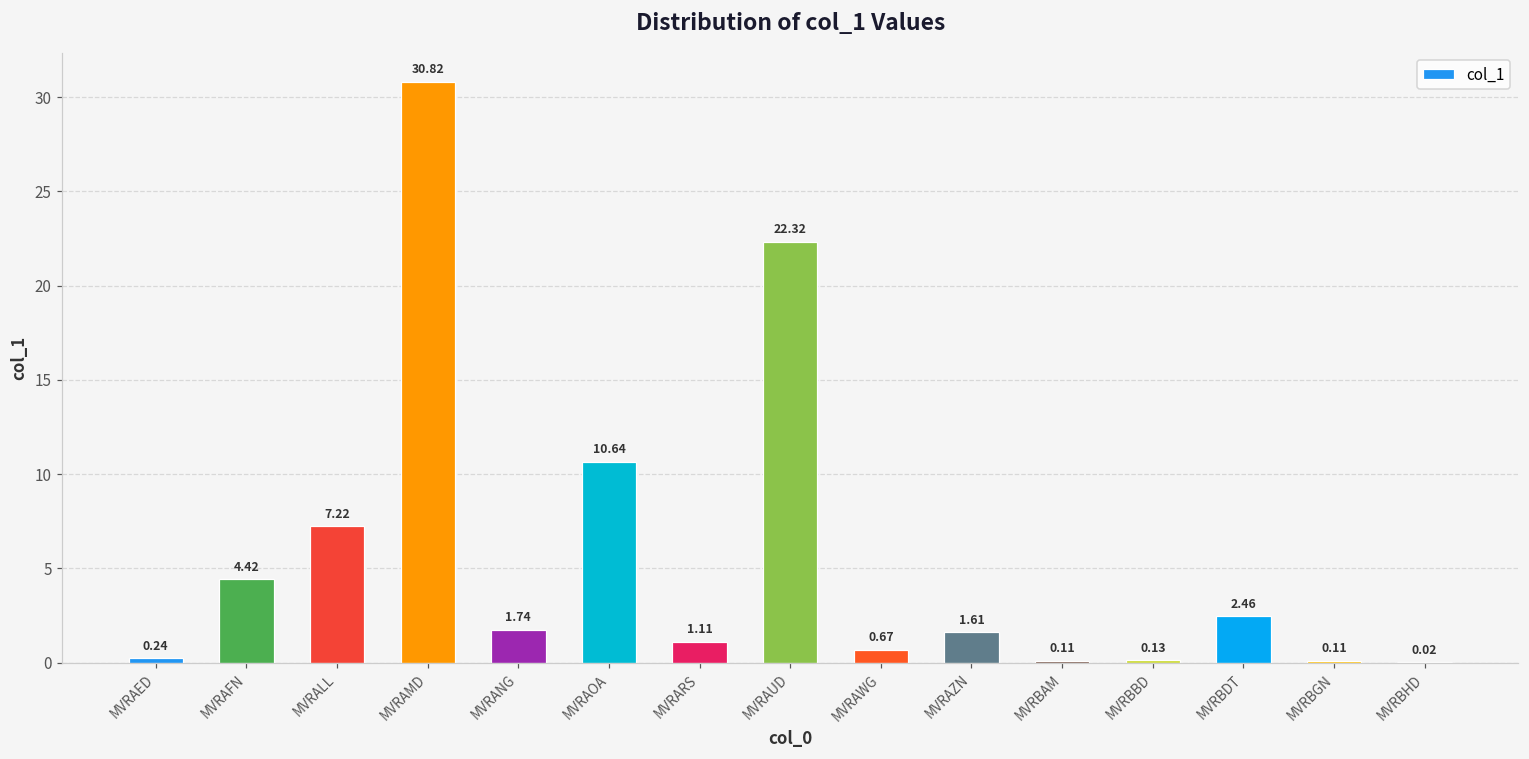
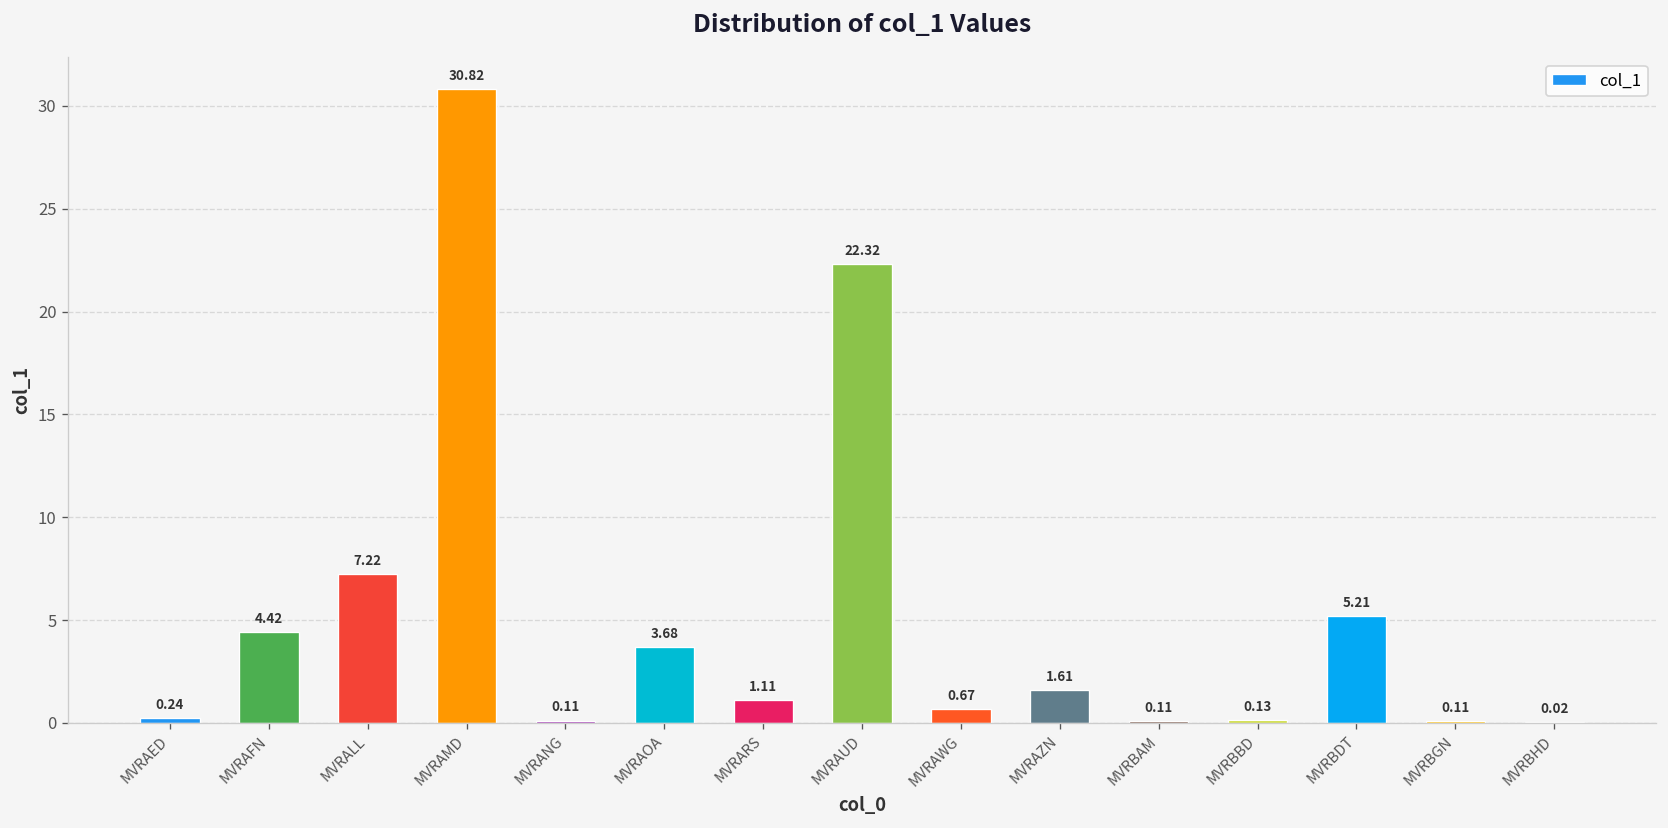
  {
    "MVRAED": 0.24,
    "MVRAFN": 4.42,
    "MVRALL": 7.22,
    "MVRAMD": 30.82,
-   "MVRANG": 1.74,
-   "MVRAOA": 10.64,
+   "MVRANG": 0.11,
+   "MVRAOA": 3.68,
    "MVRARS": 1.11,
    "MVRAUD": 22.32,
    "MVRAWG": 0.67,
    "MVRAZN": 1.61,
    "MVRBAM": 0.11,
    "MVRBBD": 0.13,
-   "MVRBDT": 2.46,
+   "MVRBDT": 5.21,
    "MVRBGN": 0.11,
    "MVRBHD": 0.02
  }
